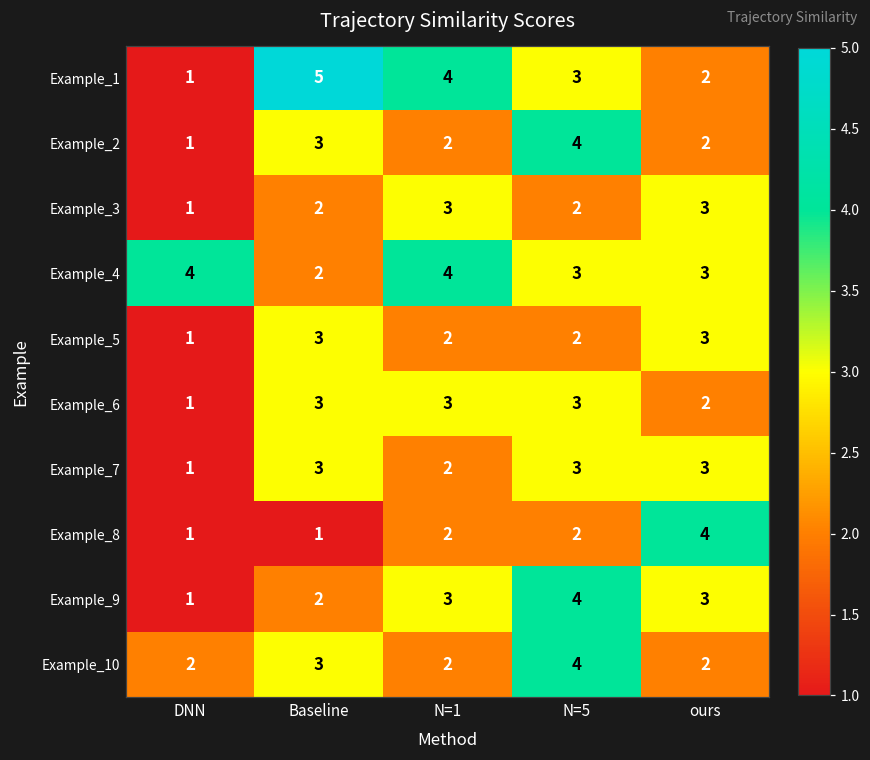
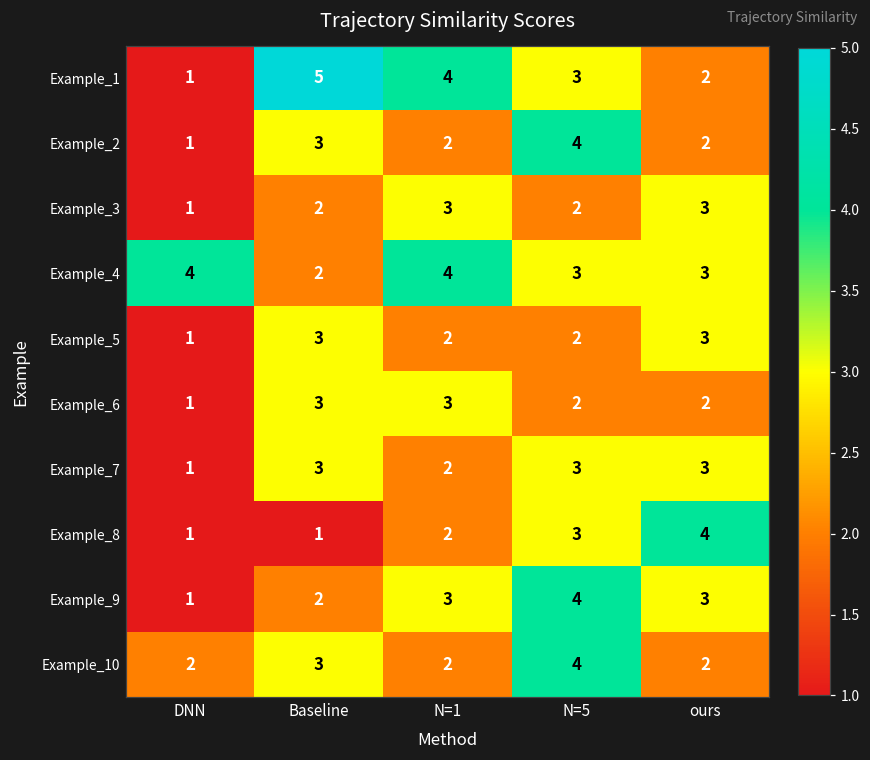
  {
    "Example_1": {
      "DNN": 1,
      "Baseline": 5,
      "N=1": 4,
      "N=5": 3,
      "ours": 2
    },
    "Example_2": {
      "DNN": 1,
      "Baseline": 3,
      "N=1": 2,
      "N=5": 4,
      "ours": 2
    },
    "Example_3": {
      "DNN": 1,
      "Baseline": 2,
      "N=1": 3,
      "N=5": 2,
      "ours": 3
    },
    "Example_4": {
      "DNN": 4,
      "Baseline": 2,
      "N=1": 4,
      "N=5": 3,
      "ours": 3
    },
    "Example_5": {
      "DNN": 1,
      "Baseline": 3,
      "N=1": 2,
      "N=5": 2,
      "ours": 3
    },
    "Example_6": {
      "DNN": 1,
      "Baseline": 3,
      "N=1": 3,
-     "N=5": 3,
+     "N=5": 2,
      "ours": 2
    },
    "Example_7": {
      "DNN": 1,
      "Baseline": 3,
      "N=1": 2,
      "N=5": 3,
      "ours": 3
    },
    "Example_8": {
      "DNN": 1,
      "Baseline": 1,
      "N=1": 2,
-     "N=5": 2,
+     "N=5": 3,
      "ours": 4
    },
    "Example_9": {
      "DNN": 1,
      "Baseline": 2,
      "N=1": 3,
      "N=5": 4,
      "ours": 3
    },
    "Example_10": {
      "DNN": 2,
      "Baseline": 3,
      "N=1": 2,
      "N=5": 4,
      "ours": 2
    }
  }
